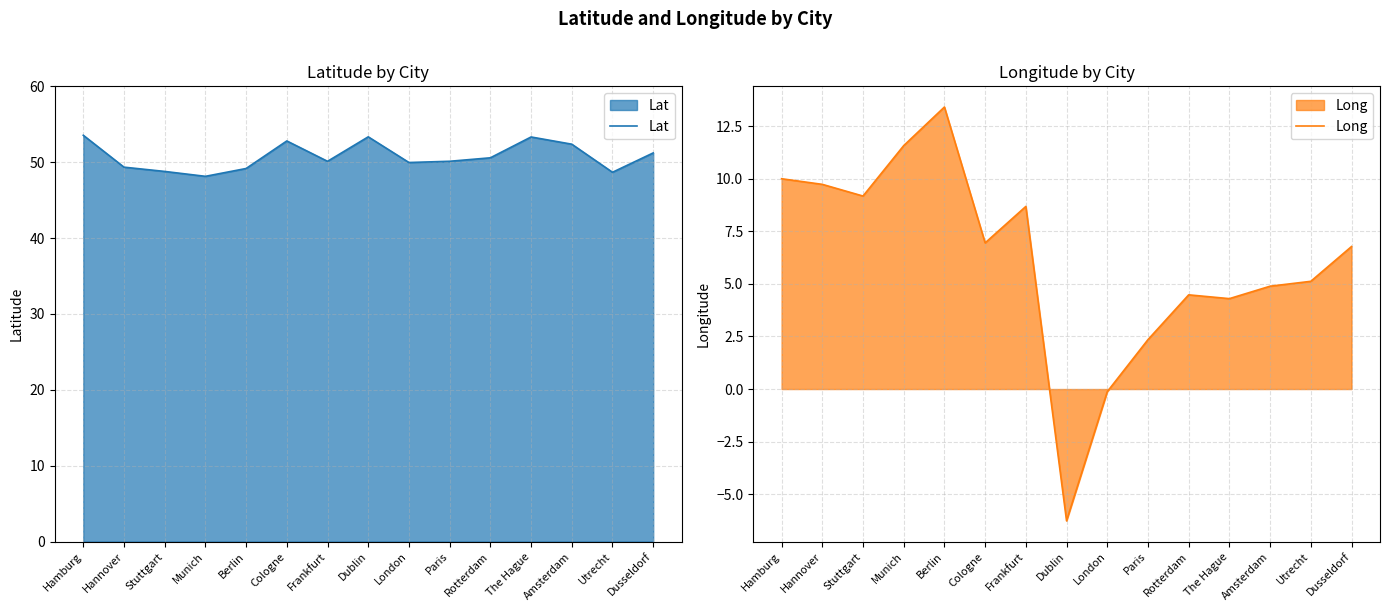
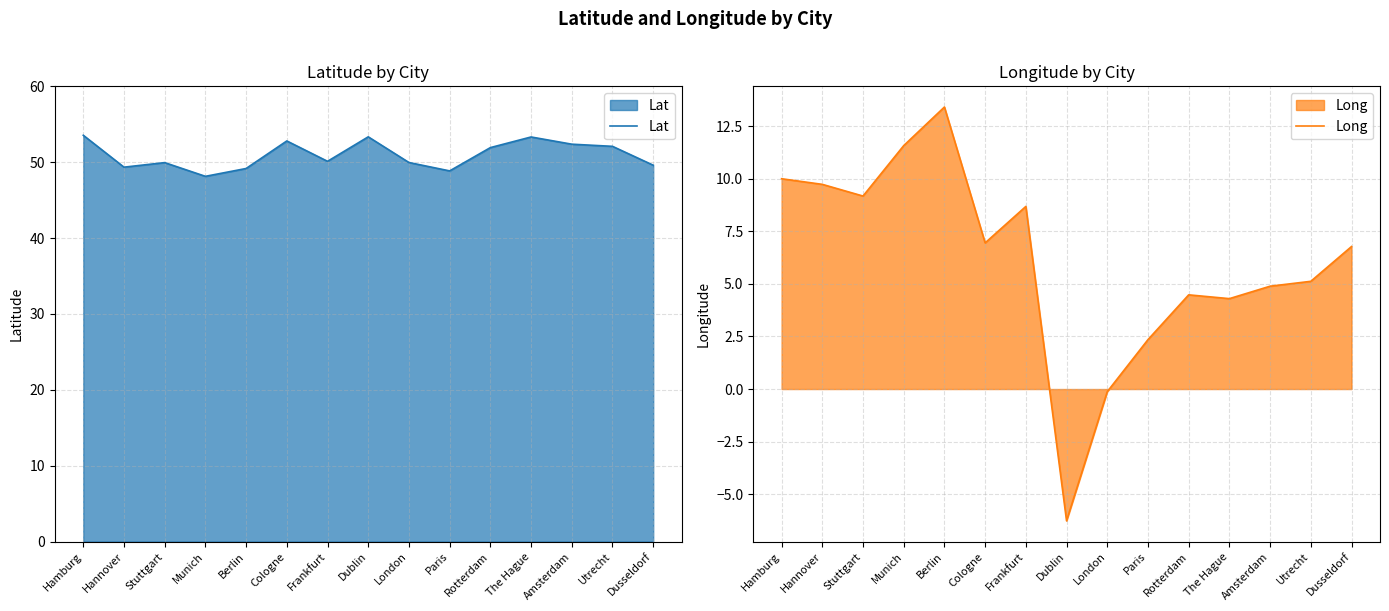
  {
    "Latitude by City": {
      "Hamburg": 54,
      "Hannover": 49,
-     "Stuttgart": 49,
+     "Stuttgart": 50,
      "Munich": 48,
      "Berlin": 49,
      "Cologne": 53,
      "Frankfurt": 50,
      "Dublin": 53,
      "London": 50,
-     "Paris": 50,
-     "Rotterdam": 51,
+     "Paris": 49,
+     "Rotterdam": 52,
      "The Hague": 53,
      "Amsterdam": 52,
-     "Utrecht": 49,
-     "Dusseldorf": 51
+     "Utrecht": 52,
+     "Dusseldorf": 50
    }
  }
